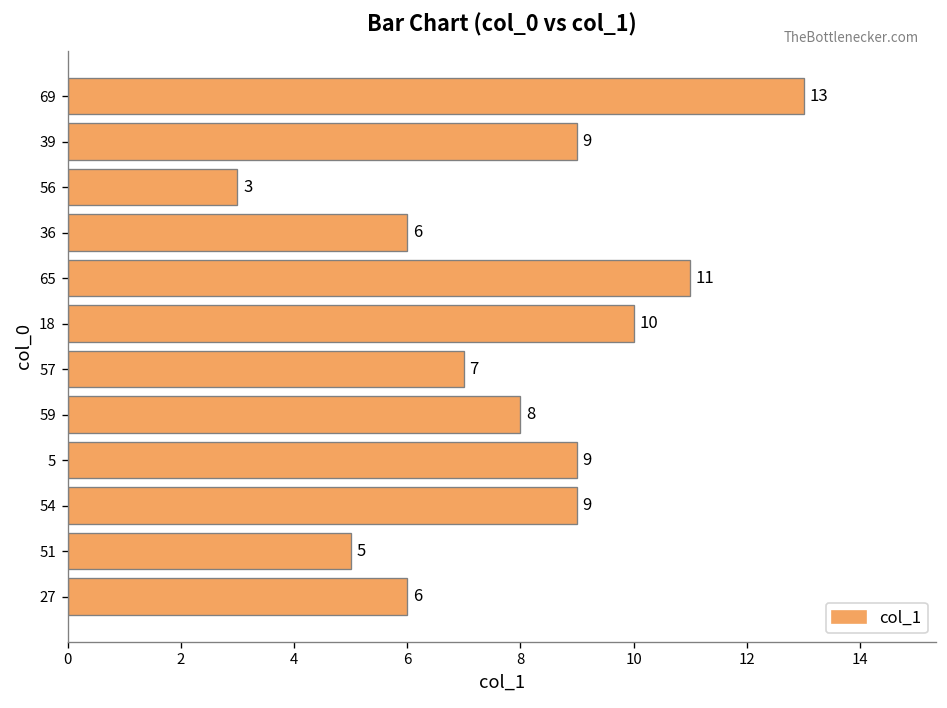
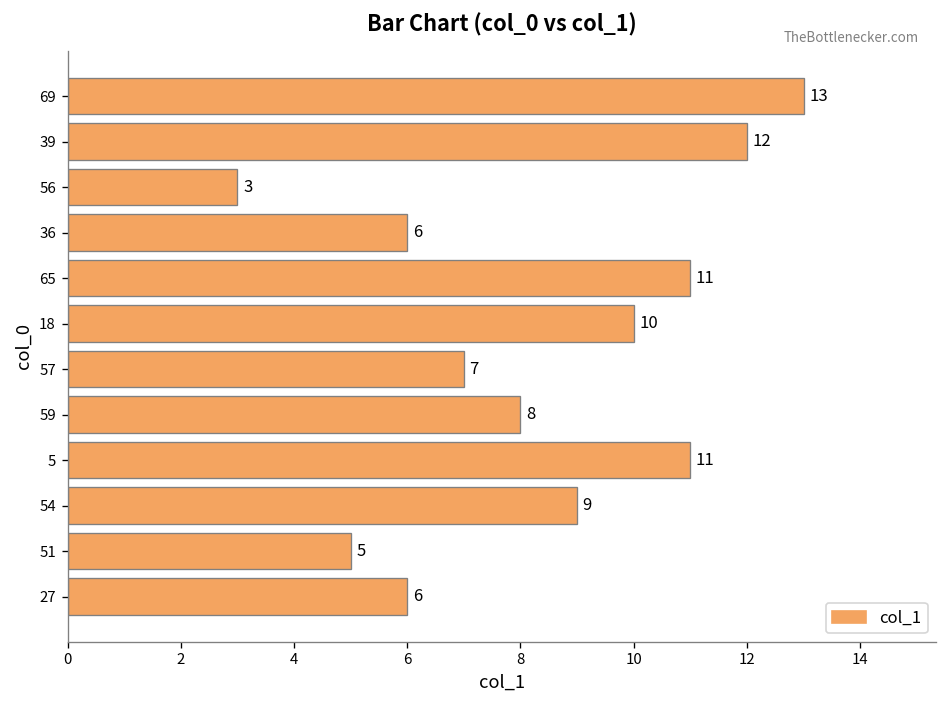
  {
    "69": 13,
-   "39": 9,
+   "39": 12,
    "56": 3,
    "36": 6,
    "65": 11,
    "18": 10,
    "57": 7,
    "59": 8,
-   "5": 9,
+   "5": 11,
    "54": 9,
    "51": 5,
    "27": 6
  }
